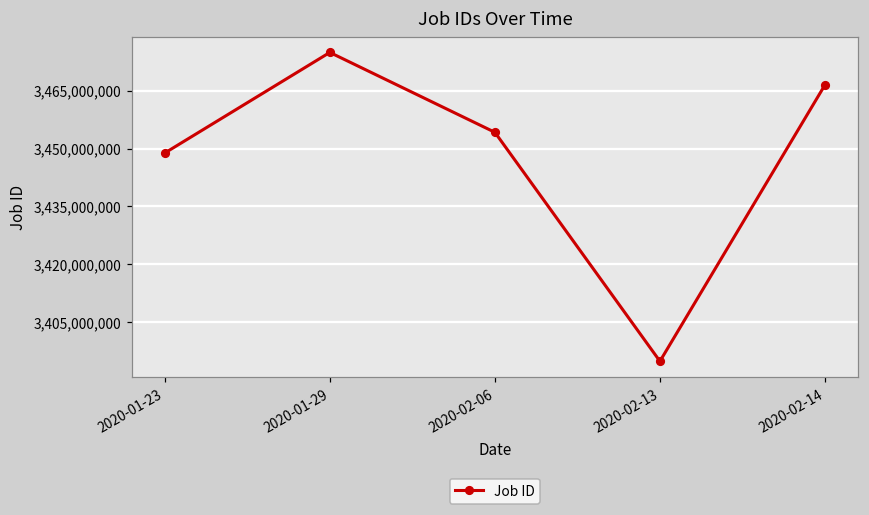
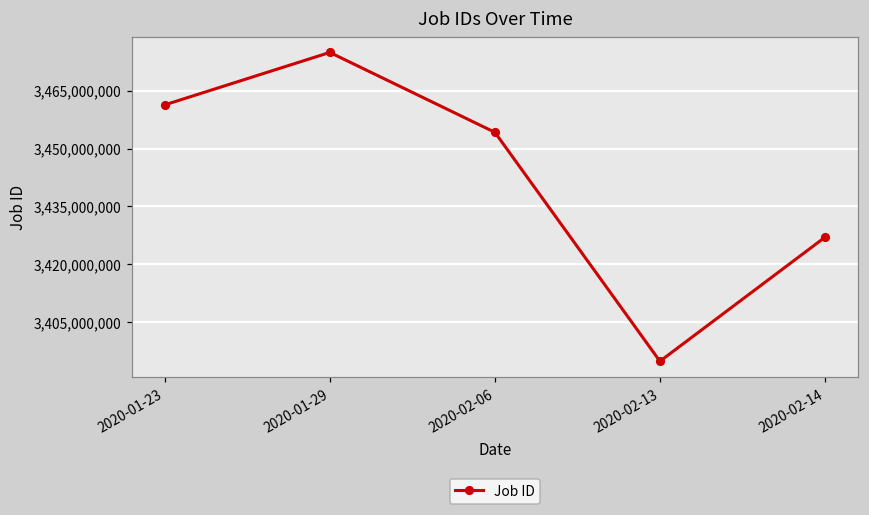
  {
-   "2020-01-23": "3,449,000,000",
+   "2020-01-23": "3,461,000,000",
    "2020-01-29": "3,475,000,000",
    "2020-02-06": "3,454,000,000",
    "2020-02-13": "3,395,000,000",
-   "2020-02-14": "3,467,000,000"
+   "2020-02-14": "3,427,000,000"
  }
